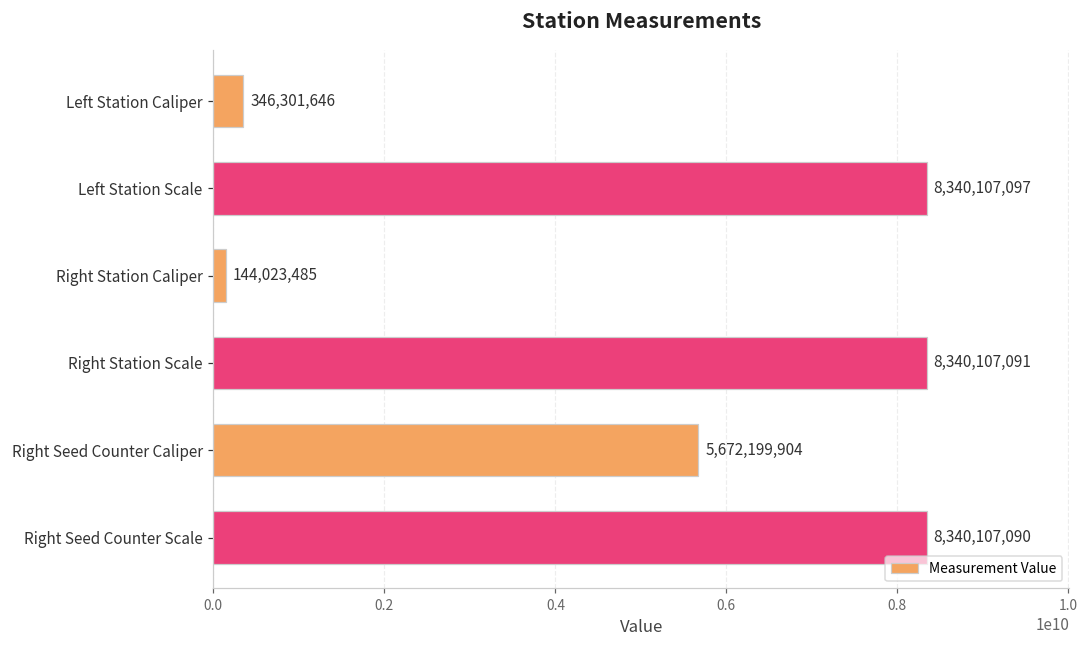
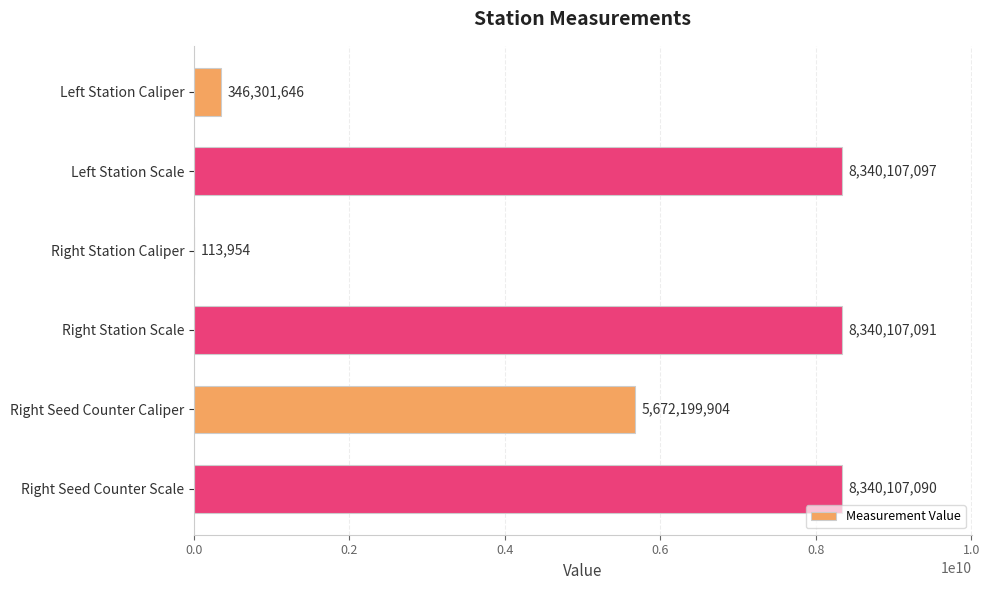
  {
    "Left Station Caliper": "346,301,646",
    "Left Station Scale": "8,340,107,097",
-   "Right Station Caliper": "144,023,485",
+   "Right Station Caliper": "113,954",
    "Right Station Scale": "8,340,107,091",
    "Right Seed Counter Caliper": "5,672,199,904",
    "Right Seed Counter Scale": "8,340,107,090"
  }
